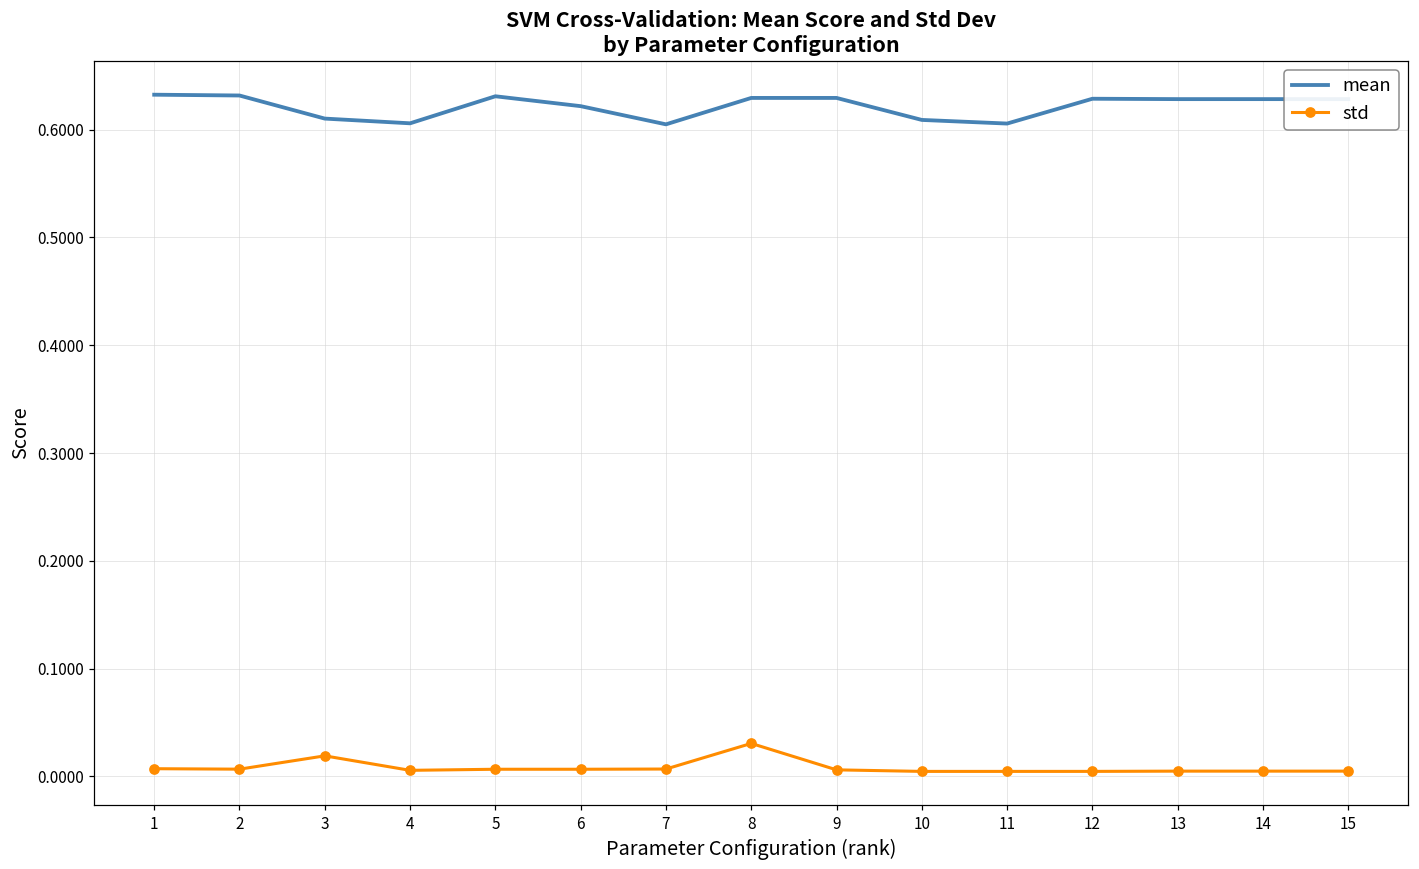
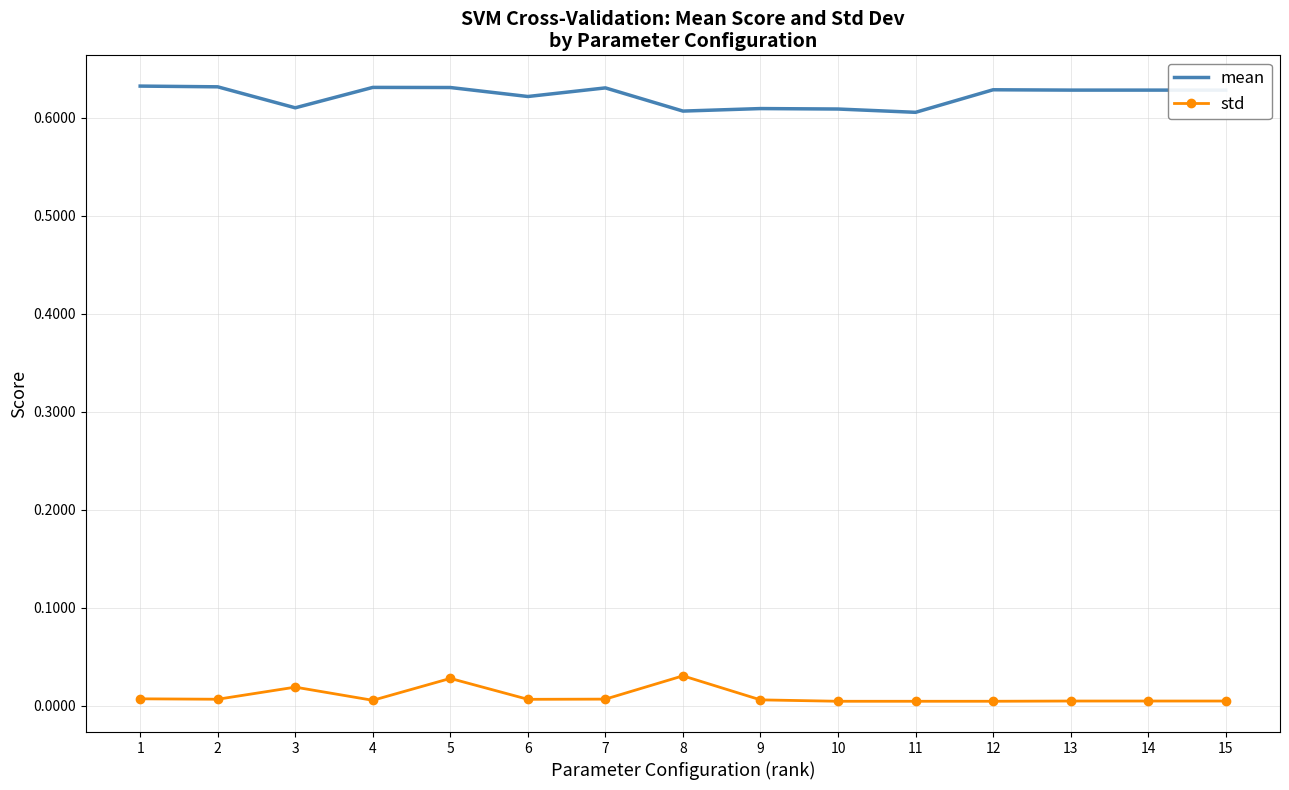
  {
    "mean": {
      "1": 0.63,
      "2": 0.63,
      "3": 0.61,
-     "4": 0.61,
+     "4": 0.63,
      "5": 0.63,
      "6": 0.62,
-     "7": 0.60,
-     "8": 0.63,
-     "9": 0.63,
+     "7": 0.63,
+     "8": 0.61,
+     "9": 0.61,
      "10": 0.61,
      "11": 0.61,
      "12": 0.63,
      "13": 0.63,
      "14": 0.63
    },
    "std": {
      "1": 0.01,
      "2": 0.01,
      "3": 0.02,
      "4": 0.01,
-     "5": 0.01,
+     "5": 0.03,
      "6": 0.01,
      "7": 0.01,
      "8": 0.03,
      "9": 0.01,
      "10": 0.00,
      "11": 0.00,
      "12": 0.00,
      "13": 0.00,
      "14": 0.00,
      "15": 0.00
    }
  }
